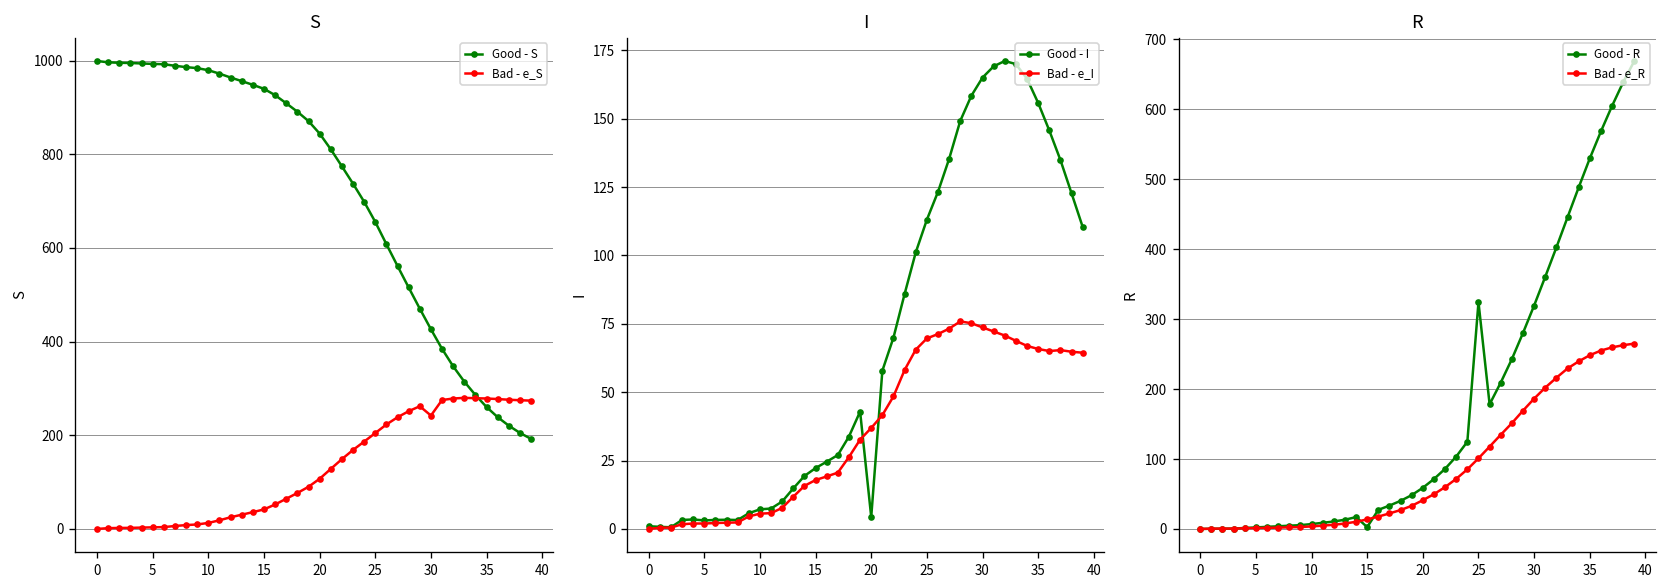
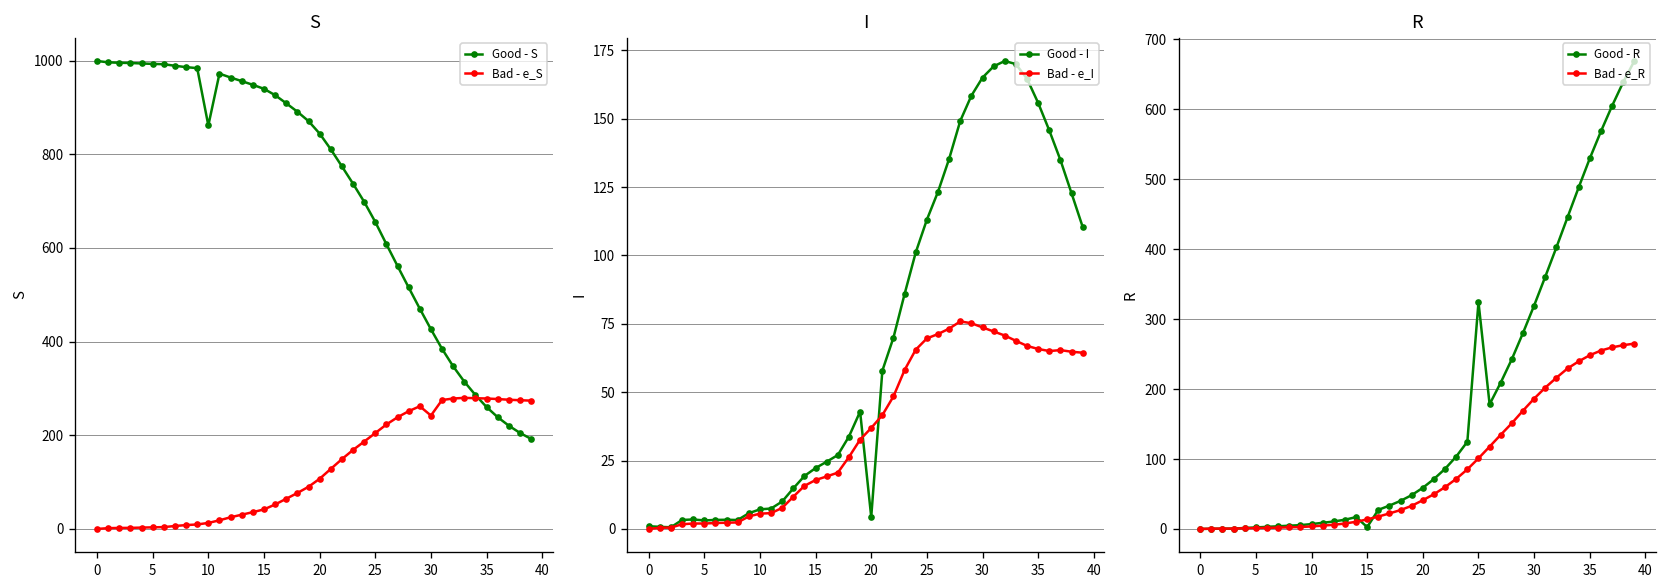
  {
    "S": {
      "Good - S": {
        "0": 1000,
        "5": 990,
-       "10": 980,
+       "10": 860,
        "15": 940,
        "20": 840,
        "25": 660,
        "30": 430,
        "35": 260
      },
      "Bad - e_S": {
        "0": 0,
        "5": 0,
        "10": 10,
        "15": 40,
        "20": 110,
        "25": 200,
        "30": 240,
        "35": 280
      }
    },
    "I": {
      "Good - I": {
        "5": 3,
        "10": 7,
        "15": 22,
        "20": 4,
        "25": 113,
        "30": 165,
        "35": 156
      },
      "Bad - e_I": {
        "5": 2,
        "10": 6,
        "15": 18,
        "20": 37,
        "25": 70,
        "30": 74,
        "35": 66
      }
    },
    "R": {
      "Good - R": {
        "15": 0,
        "20": 60,
        "25": 320,
        "30": 320,
        "35": 530
      },
      "Bad - e_R": {
        "15": 10,
        "20": 40,
        "25": 100,
        "30": 190,
        "35": 250
      }
    }
  }
